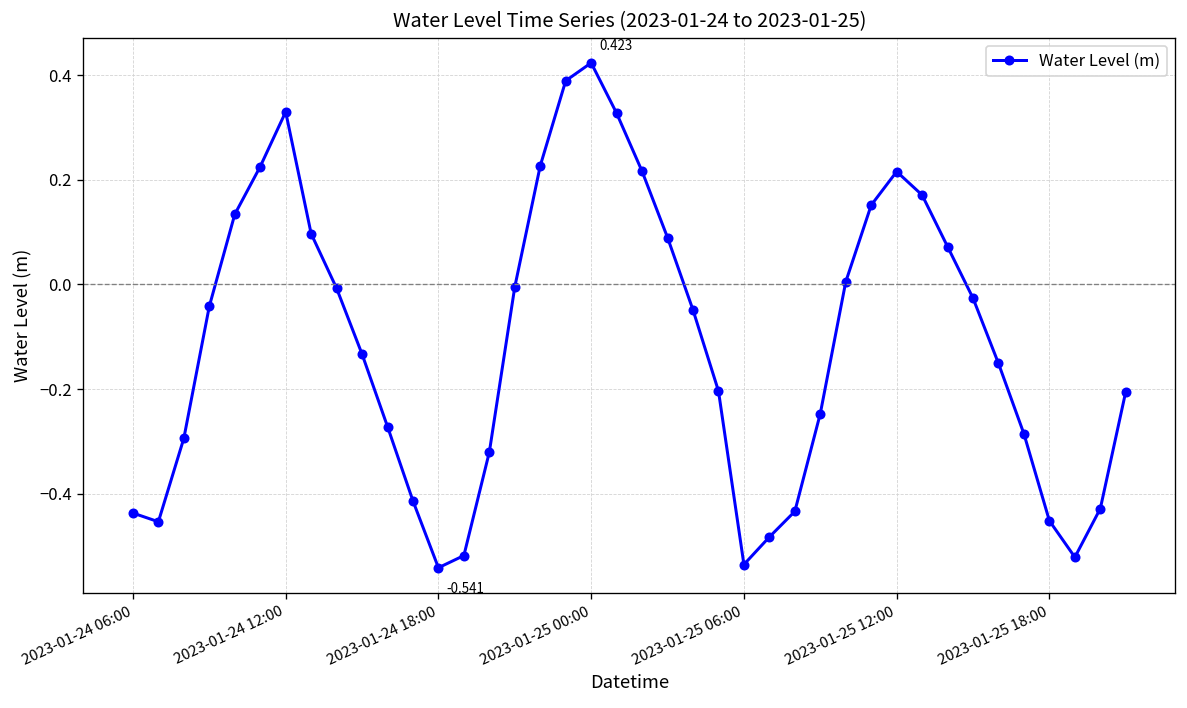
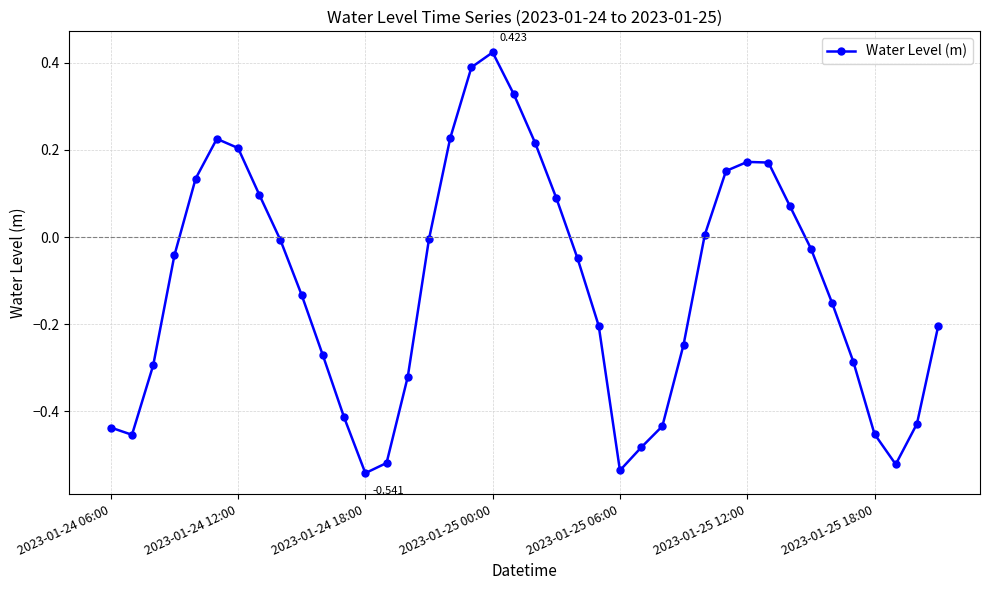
  {
    "2023-01-24 06:00": -0.44,
-   "2023-01-24 12:00": 0.33,
+   "2023-01-24 12:00": 0.20,
    "2023-01-25 06:00": -0.54,
-   "2023-01-25 12:00": 0.22,
+   "2023-01-25 12:00": 0.17,
    "2023-01-25 18:00": -0.45
  }
